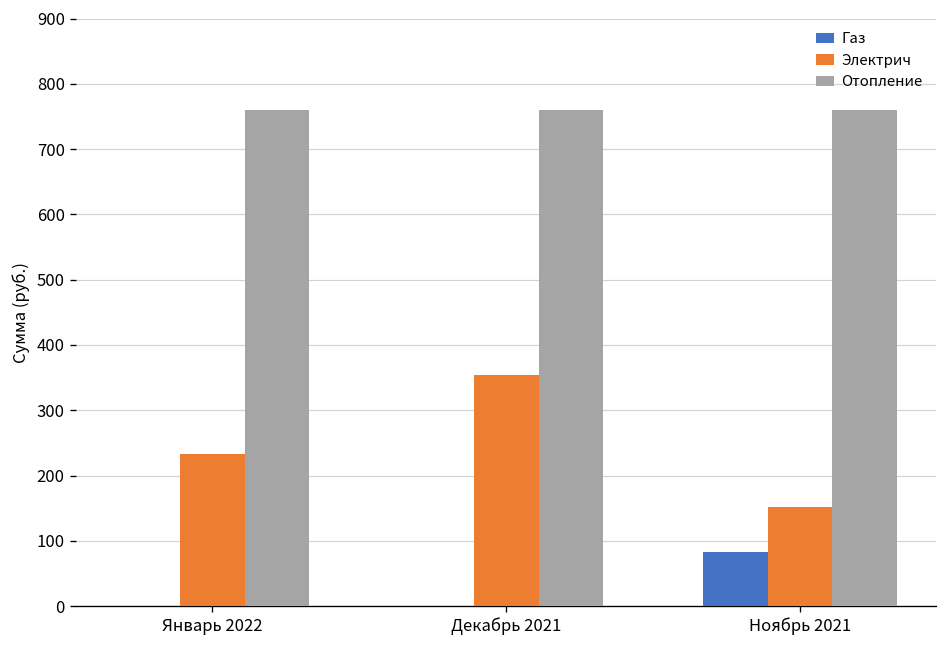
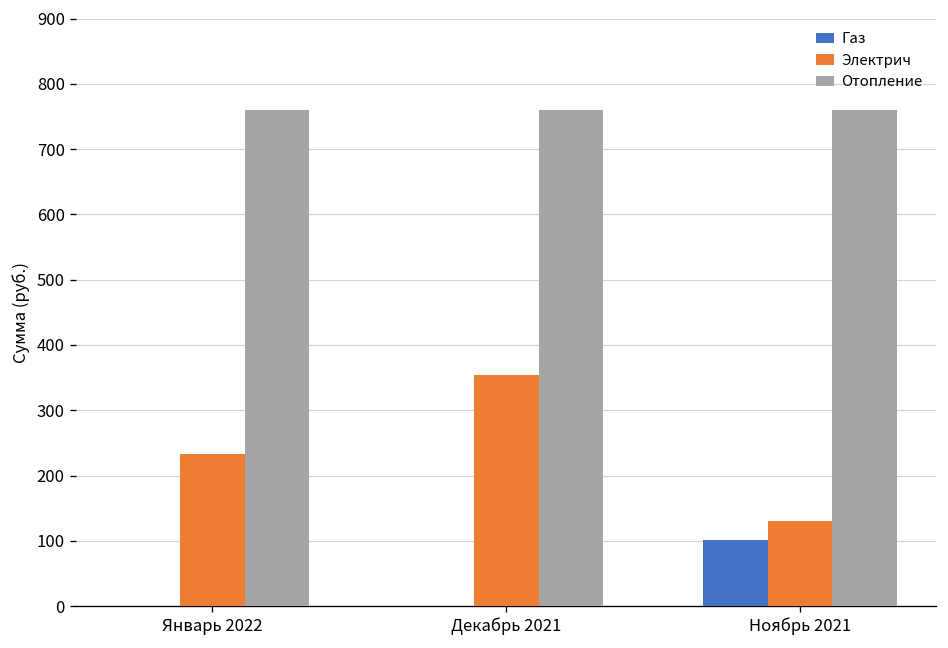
  {
    "Газ": {
      "Январь 2022": 0,
      "Декабрь 2021": 0,
-     "Ноябрь 2021": 80
+     "Ноябрь 2021": 100
    },
    "Электрич": {
      "Январь 2022": 230,
      "Декабрь 2021": 350,
-     "Ноябрь 2021": 150
+     "Ноябрь 2021": 130
    },
    "Отопление": {
      "Январь 2022": 760,
      "Декабрь 2021": 760,
      "Ноябрь 2021": 760
    }
  }
